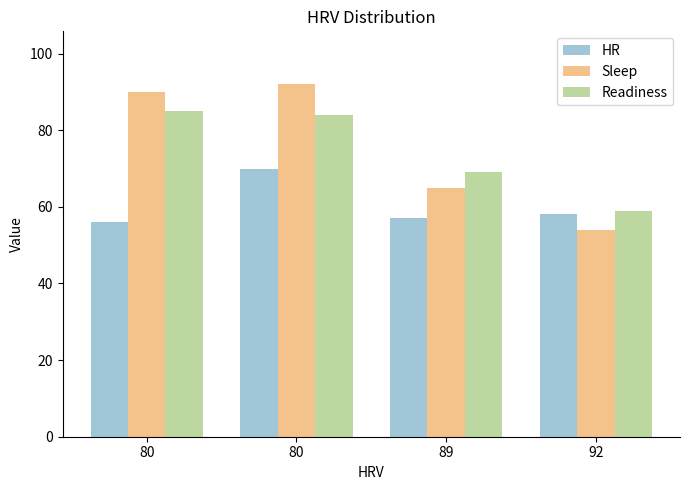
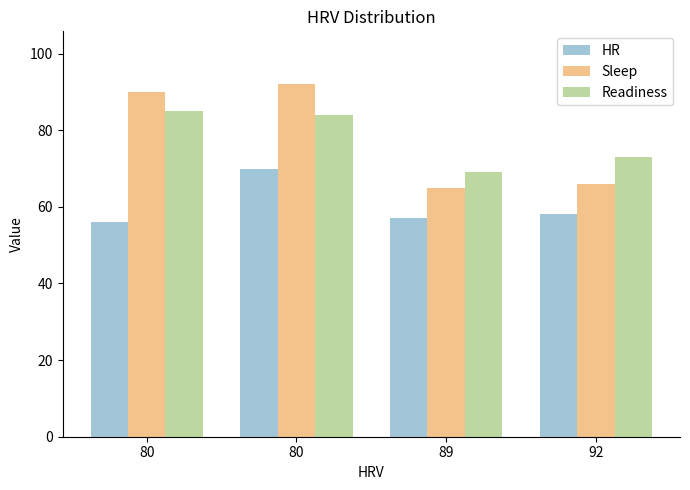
  {
    "HR": {
      "89": 57,
      "92": 58
    },
    "Sleep": {
      "89": 65,
-     "92": 54
+     "92": 66
    },
    "Readiness": {
      "89": 69,
-     "92": 59
+     "92": 73
    }
  }
